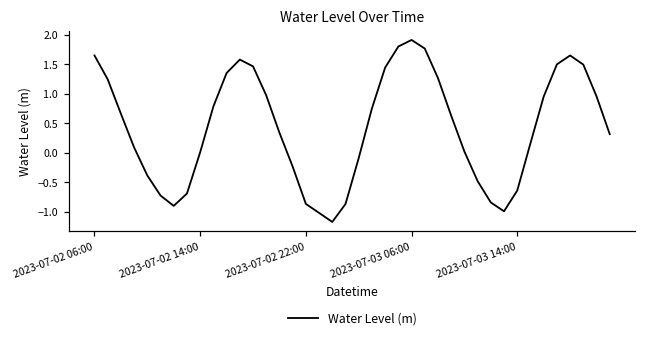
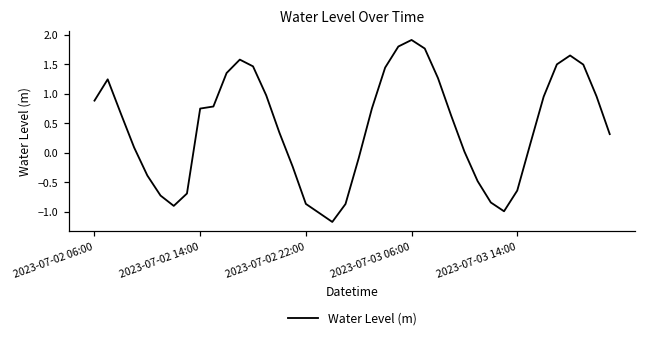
  {
-   "2023-07-02 06:00": 1.7,
-   "2023-07-02 14:00": 0.0,
+   "2023-07-02 06:00": 0.9,
+   "2023-07-02 14:00": 0.8,
    "2023-07-02 22:00": -0.9,
    "2023-07-03 06:00": 1.9,
    "2023-07-03 14:00": -0.6
  }
